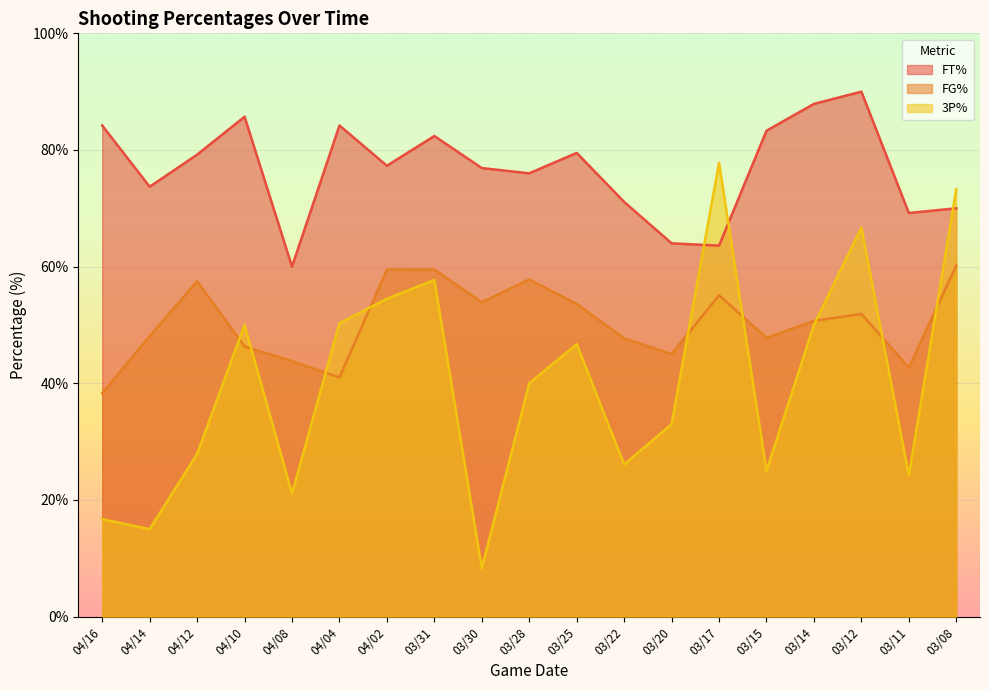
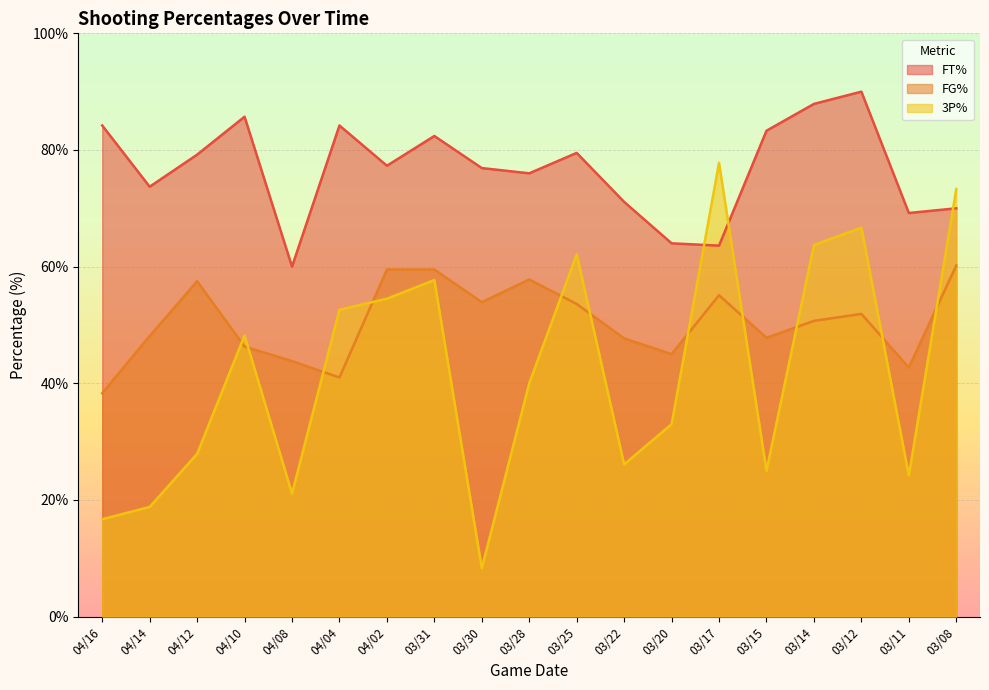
  {
    "3P%": {
      "04/16": "17%",
-     "04/14": "15%",
+     "04/14": "19%",
      "04/12": "28%",
-     "04/10": "50%",
+     "04/10": "48%",
      "04/08": "21%",
-     "04/04": "50%",
+     "04/04": "53%",
      "04/02": "55%",
      "03/31": "58%",
      "03/30": "8%",
      "03/28": "40%",
-     "03/25": "47%",
+     "03/25": "62%",
      "03/22": "26%",
      "03/20": "33%",
      "03/17": "78%",
      "03/15": "25%",
-     "03/14": "50%",
+     "03/14": "64%",
      "03/12": "67%",
      "03/11": "24%",
      "03/08": "73%"
    }
  }
